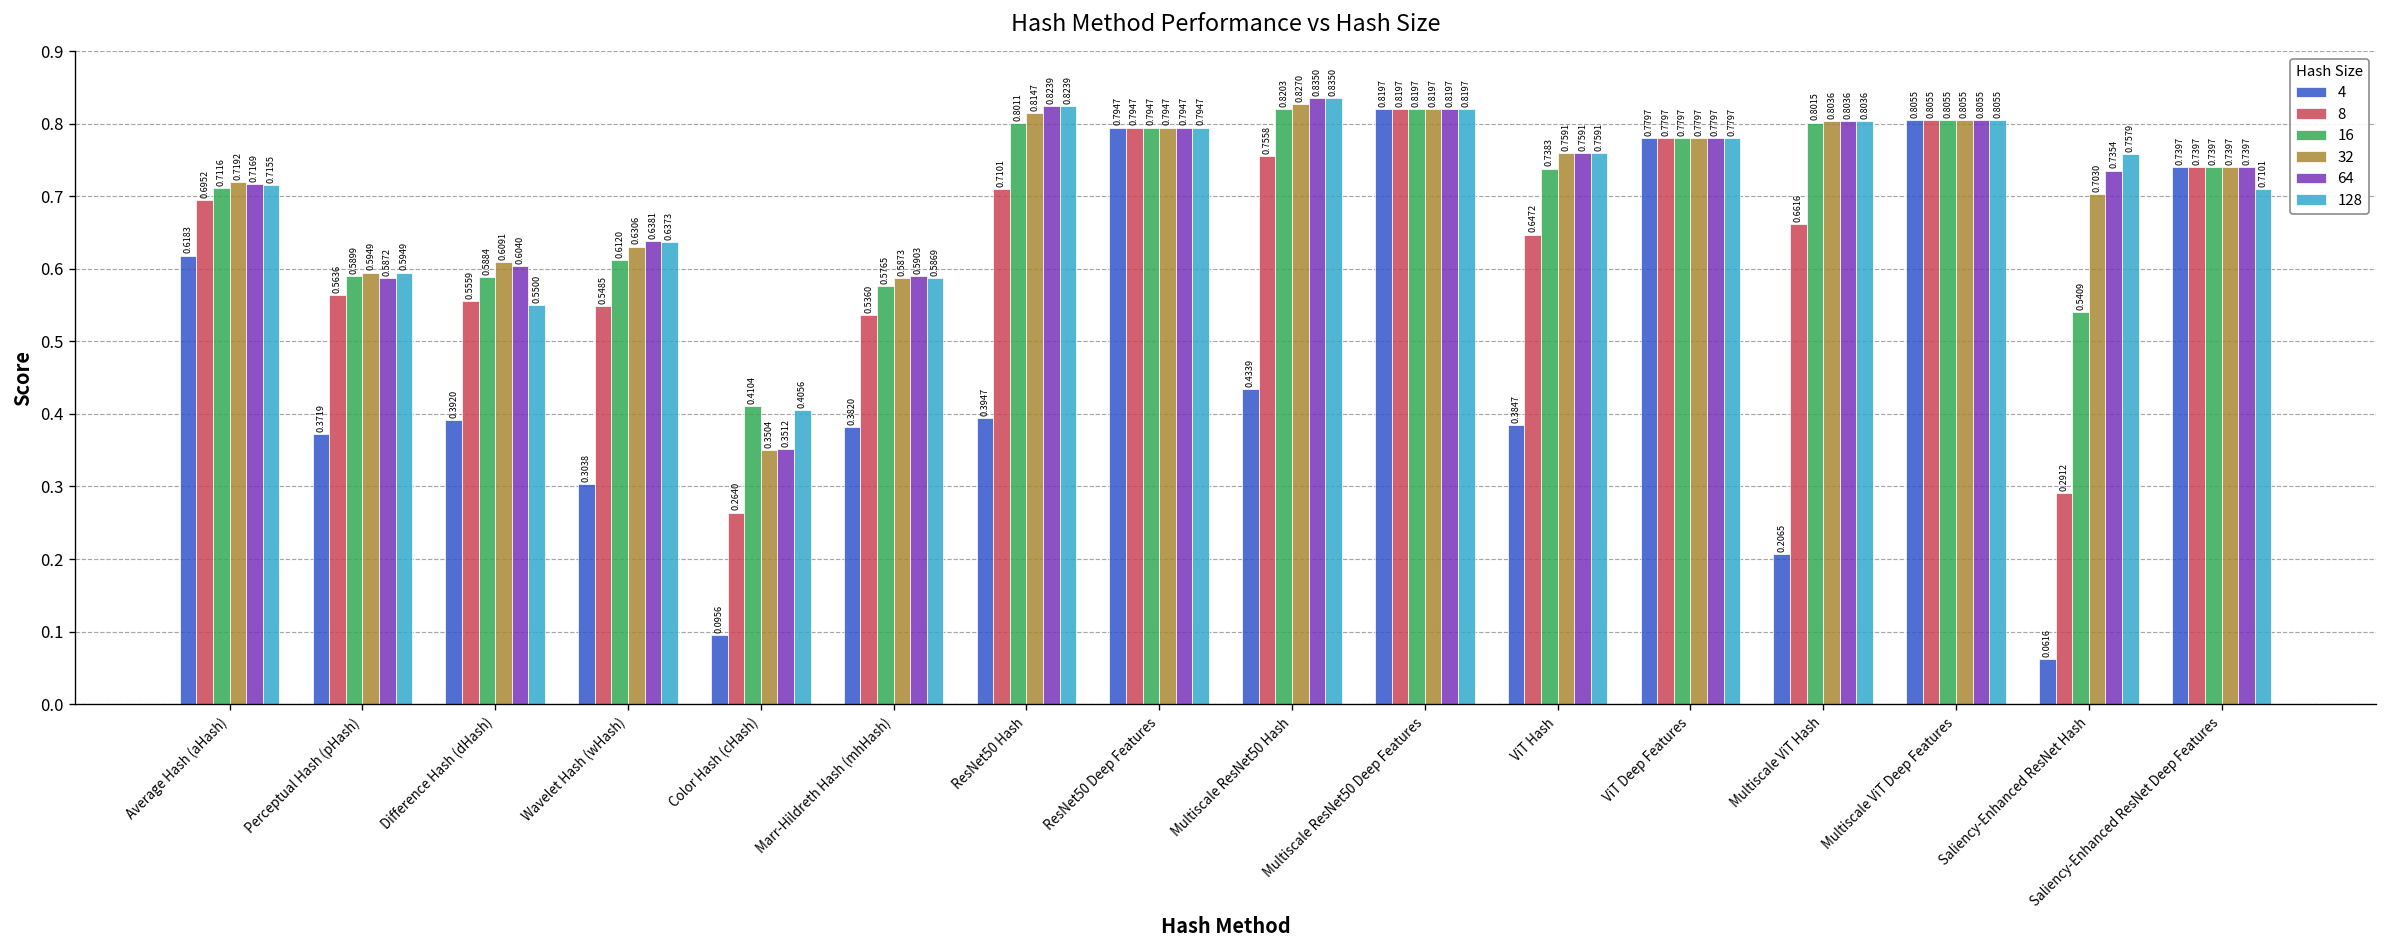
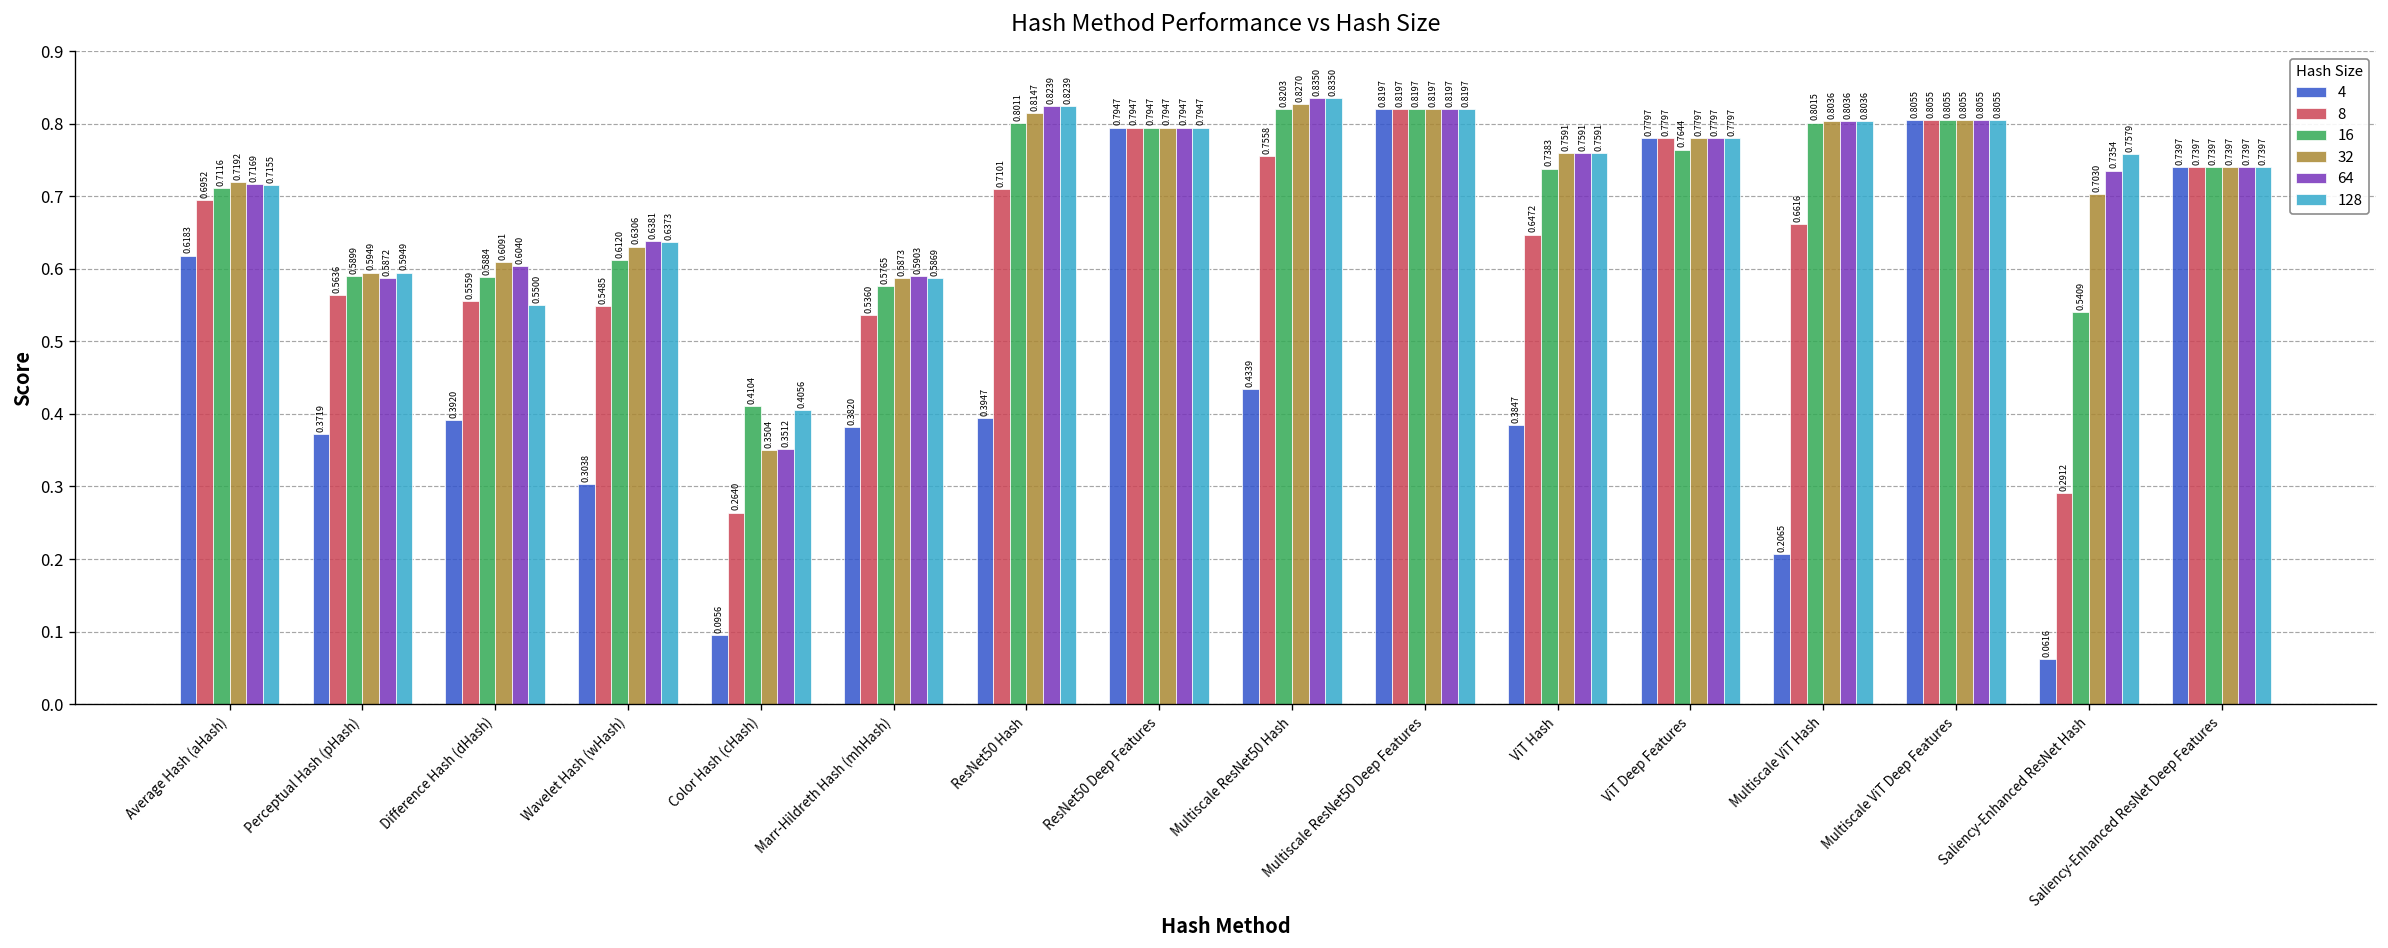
  {
    "4": {
      "Average Hash (aHash)": 0.6183,
      "Perceptual Hash (pHash)": 0.3719,
      "Difference Hash (dHash)": 0.3920,
      "Wavelet Hash (wHash)": 0.3038,
      "Color Hash (cHash)": 0.0956,
      "Marr-Hildreth Hash (mhHash)": 0.3820,
      "ResNet50 Hash": 0.3947,
      "ResNet50 Deep Features": 0.7947,
      "Multiscale ResNet50 Hash": 0.4339,
      "Multiscale ResNet50 Deep Features": 0.8197,
      "ViT Hash": 0.3847,
      "ViT Deep Features": 0.7797,
      "Multiscale ViT Hash": 0.2065,
      "Multiscale ViT Deep Features": 0.8055,
      "Saliency-Enhanced ResNet Hash": 0.0616,
      "Saliency-Enhanced ResNet Deep Features": 0.7397
    },
    "8": {
      "Average Hash (aHash)": 0.6952,
      "Perceptual Hash (pHash)": 0.5636,
      "Difference Hash (dHash)": 0.5559,
      "Wavelet Hash (wHash)": 0.5485,
      "Color Hash (cHash)": 0.2640,
      "Marr-Hildreth Hash (mhHash)": 0.5360,
      "ResNet50 Hash": 0.7101,
      "ResNet50 Deep Features": 0.7947,
      "Multiscale ResNet50 Hash": 0.7558,
      "Multiscale ResNet50 Deep Features": 0.8197,
      "ViT Hash": 0.6472,
      "ViT Deep Features": 0.7797,
      "Multiscale ViT Hash": 0.6616,
      "Multiscale ViT Deep Features": 0.8055,
      "Saliency-Enhanced ResNet Hash": 0.2912,
      "Saliency-Enhanced ResNet Deep Features": 0.7397
    },
    "16": {
      "Average Hash (aHash)": 0.7116,
      "Perceptual Hash (pHash)": 0.5899,
      "Difference Hash (dHash)": 0.5884,
      "Wavelet Hash (wHash)": 0.6120,
      "Color Hash (cHash)": 0.4104,
      "Marr-Hildreth Hash (mhHash)": 0.5765,
      "ResNet50 Hash": 0.8011,
      "ResNet50 Deep Features": 0.7947,
      "Multiscale ResNet50 Hash": 0.8203,
      "Multiscale ResNet50 Deep Features": 0.8197,
      "ViT Hash": 0.7383,
-     "ViT Deep Features": 0.7797,
+     "ViT Deep Features": 0.7644,
      "Multiscale ViT Hash": 0.8015,
      "Multiscale ViT Deep Features": 0.8055,
      "Saliency-Enhanced ResNet Hash": 0.5409,
      "Saliency-Enhanced ResNet Deep Features": 0.7397
    },
    "32": {
      "Average Hash (aHash)": 0.7192,
      "Perceptual Hash (pHash)": 0.5949,
      "Difference Hash (dHash)": 0.6091,
      "Wavelet Hash (wHash)": 0.6306,
      "Color Hash (cHash)": 0.3504,
      "Marr-Hildreth Hash (mhHash)": 0.5873,
      "ResNet50 Hash": 0.8147,
      "ResNet50 Deep Features": 0.7947,
      "Multiscale ResNet50 Hash": 0.8270,
      "Multiscale ResNet50 Deep Features": 0.8197,
      "ViT Hash": 0.7591,
      "ViT Deep Features": 0.7797,
      "Multiscale ViT Hash": 0.8036,
      "Multiscale ViT Deep Features": 0.8055,
      "Saliency-Enhanced ResNet Hash": 0.7030,
      "Saliency-Enhanced ResNet Deep Features": 0.7397
    },
    "64": {
      "Average Hash (aHash)": 0.7169,
      "Perceptual Hash (pHash)": 0.5872,
      "Difference Hash (dHash)": 0.6040,
      "Wavelet Hash (wHash)": 0.6381,
      "Color Hash (cHash)": 0.3512,
      "Marr-Hildreth Hash (mhHash)": 0.5903,
      "ResNet50 Hash": 0.8239,
      "ResNet50 Deep Features": 0.7947,
      "Multiscale ResNet50 Hash": 0.8350,
      "Multiscale ResNet50 Deep Features": 0.8197,
      "ViT Hash": 0.7591,
      "ViT Deep Features": 0.7797,
      "Multiscale ViT Hash": 0.8036,
      "Multiscale ViT Deep Features": 0.8055,
      "Saliency-Enhanced ResNet Hash": 0.7354,
      "Saliency-Enhanced ResNet Deep Features": 0.7397
    },
    "128": {
      "Average Hash (aHash)": 0.7155,
      "Perceptual Hash (pHash)": 0.5949,
      "Difference Hash (dHash)": 0.5500,
      "Wavelet Hash (wHash)": 0.6373,
      "Color Hash (cHash)": 0.4056,
      "Marr-Hildreth Hash (mhHash)": 0.5869,
      "ResNet50 Hash": 0.8239,
      "ResNet50 Deep Features": 0.7947,
      "Multiscale ResNet50 Hash": 0.8350,
      "Multiscale ResNet50 Deep Features": 0.8197,
      "ViT Hash": 0.7591,
      "ViT Deep Features": 0.7797,
      "Multiscale ViT Hash": 0.8036,
      "Multiscale ViT Deep Features": 0.8055,
      "Saliency-Enhanced ResNet Hash": 0.7579,
-     "Saliency-Enhanced ResNet Deep Features": 0.7101
+     "Saliency-Enhanced ResNet Deep Features": 0.7397
    }
  }
